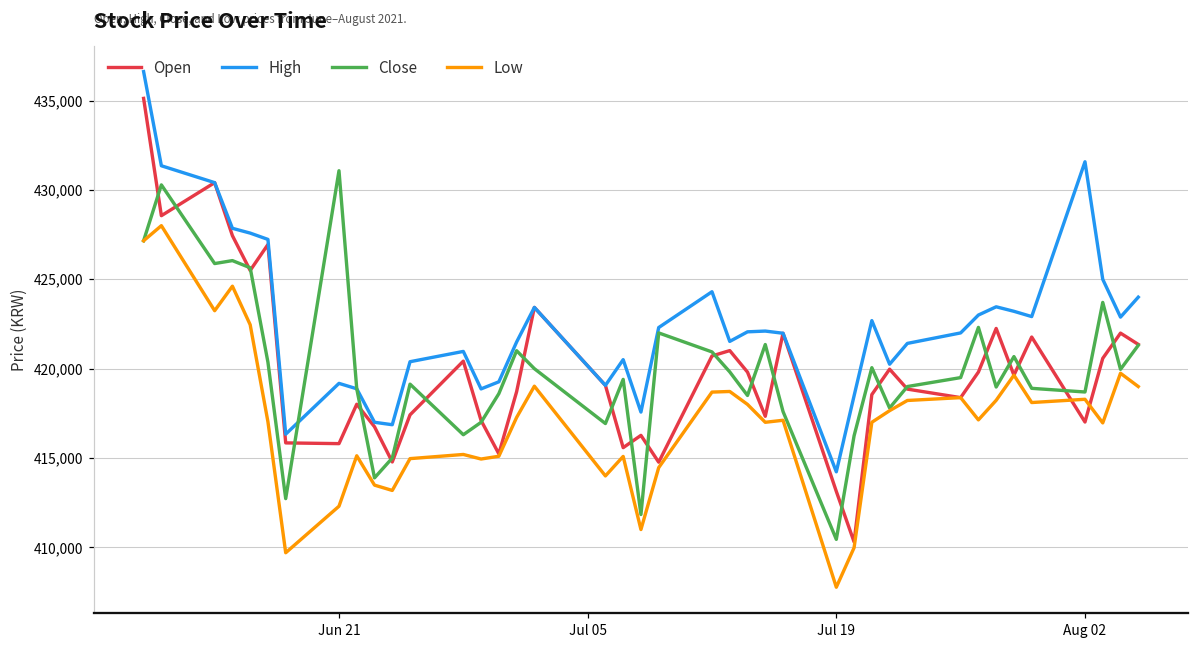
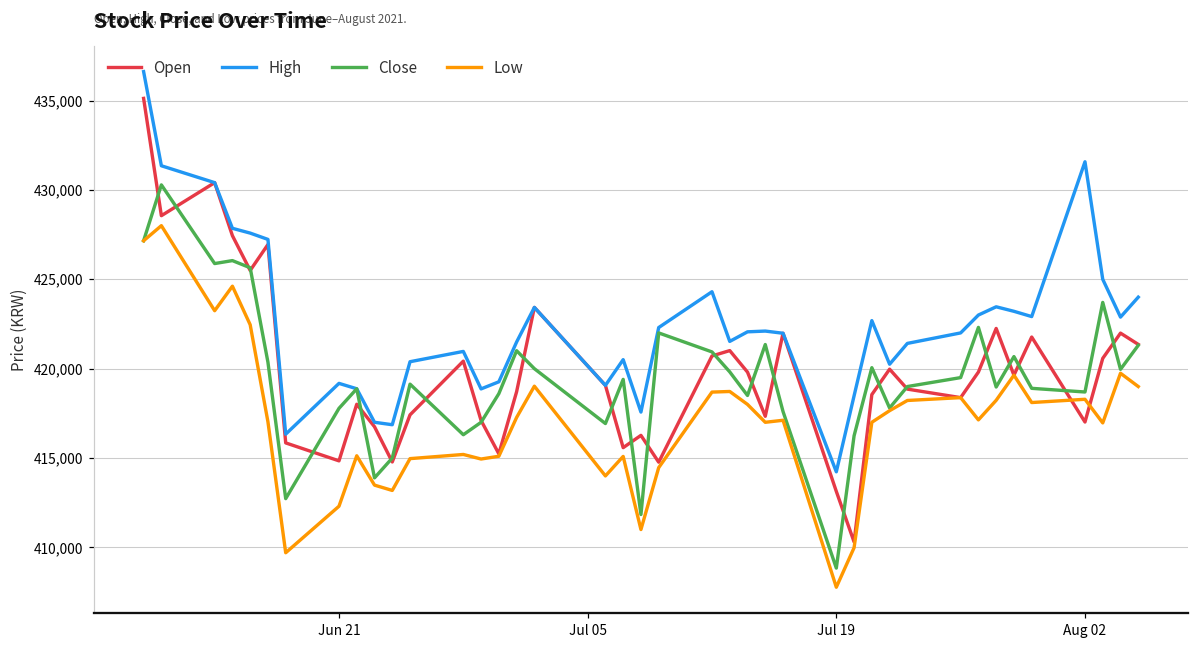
  {
    "Open": {
-     "Jun 21": "415,800",
+     "Jun 21": "414,800",
      "Jul 19": "413,100",
      "Aug 02": "417,000"
    },
    "High": {
      "Jun 21": "419,200",
      "Jul 19": "414,200",
      "Aug 02": "431,600"
    },
    "Close": {
-     "Jun 21": "431,100",
-     "Jul 19": "410,500",
+     "Jun 21": "417,800",
+     "Jul 19": "408,800",
      "Aug 02": "418,700"
    },
    "Low": {
      "Jun 21": "412,300",
      "Jul 19": "407,800",
      "Aug 02": "418,300"
    }
  }
